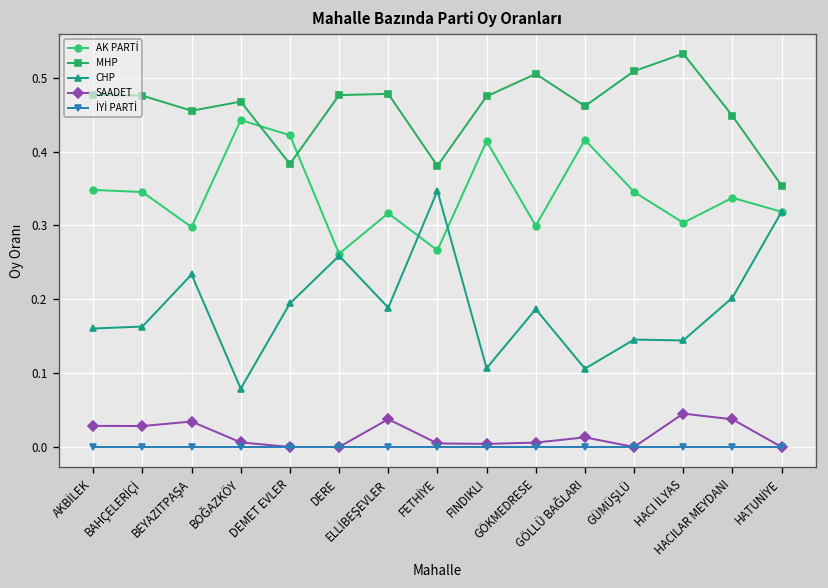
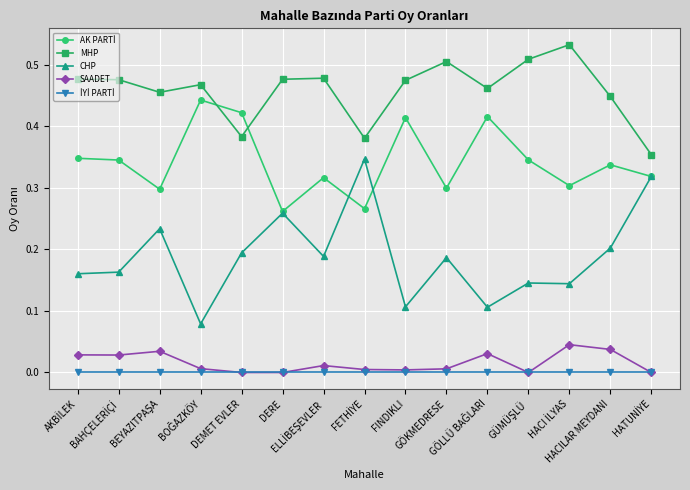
  {
    "SAADET": {
      "AKBİLEK": 0.03,
      "BAHÇELERİÇİ": 0.03,
      "BEYAZITPAŞA": 0.03,
      "BOĞAZKÖY": 0.01,
-     "ELLİBEŞEVLER": 0.04,
+     "ELLİBEŞEVLER": 0.01,
      "FETHİYE": 0.00,
      "FINDIKLI": 0.00,
      "GÖKMEDRESE": 0.01,
-     "GÖLLÜ BAĞLARI": 0.01,
+     "GÖLLÜ BAĞLARI": 0.03,
      "HACI İLYAS": 0.05,
      "HACILAR MEYDANI": 0.04
    },
    "İYİ PARTİ": {
      "AKBİLEK": 0.00,
      "BAHÇELERİÇİ": 0.00,
      "BEYAZITPAŞA": 0.00,
      "BOĞAZKÖY": 0.00,
      "ELLİBEŞEVLER": 0.00,
      "FETHİYE": 0.00,
      "FINDIKLI": 0.00,
      "GÖKMEDRESE": 0.00,
      "GÖLLÜ BAĞLARI": 0.00,
      "HACI İLYAS": 0.00,
      "HACILAR MEYDANI": 0.00
    }
  }
